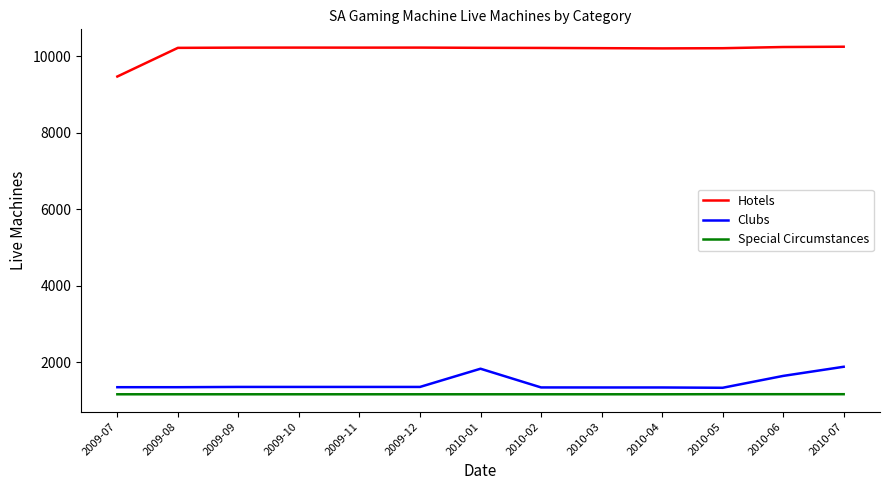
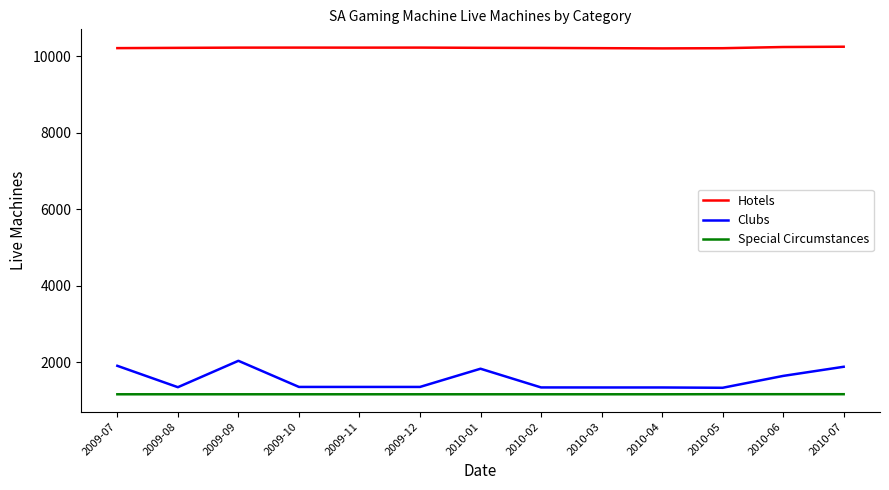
  {
    "Hotels": {
-     "2009-07": 9500,
+     "2009-07": 10200,
      "2009-08": 10200,
      "2009-09": 10200,
      "2009-10": 10200,
      "2009-11": 10200,
      "2009-12": 10200,
      "2010-01": 10200,
      "2010-02": 10200,
      "2010-03": 10200,
      "2010-04": 10200,
      "2010-05": 10200,
      "2010-06": 10200,
      "2010-07": 10200
    },
    "Clubs": {
-     "2009-07": 1300,
+     "2009-07": 1900,
      "2009-08": 1300,
-     "2009-09": 1400,
+     "2009-09": 2000,
      "2009-10": 1400,
      "2009-11": 1400,
      "2009-12": 1400,
      "2010-01": 1800,
      "2010-02": 1300,
      "2010-03": 1300,
      "2010-04": 1300,
      "2010-05": 1300,
      "2010-06": 1600,
      "2010-07": 1900
    },
    "Special Circumstances": {
      "2009-07": 1200,
      "2009-08": 1200,
      "2009-09": 1200,
      "2009-10": 1200,
      "2009-11": 1200,
      "2009-12": 1200,
      "2010-01": 1200,
      "2010-02": 1200,
      "2010-03": 1200,
      "2010-04": 1200,
      "2010-05": 1200,
      "2010-06": 1200,
      "2010-07": 1200
    }
  }
